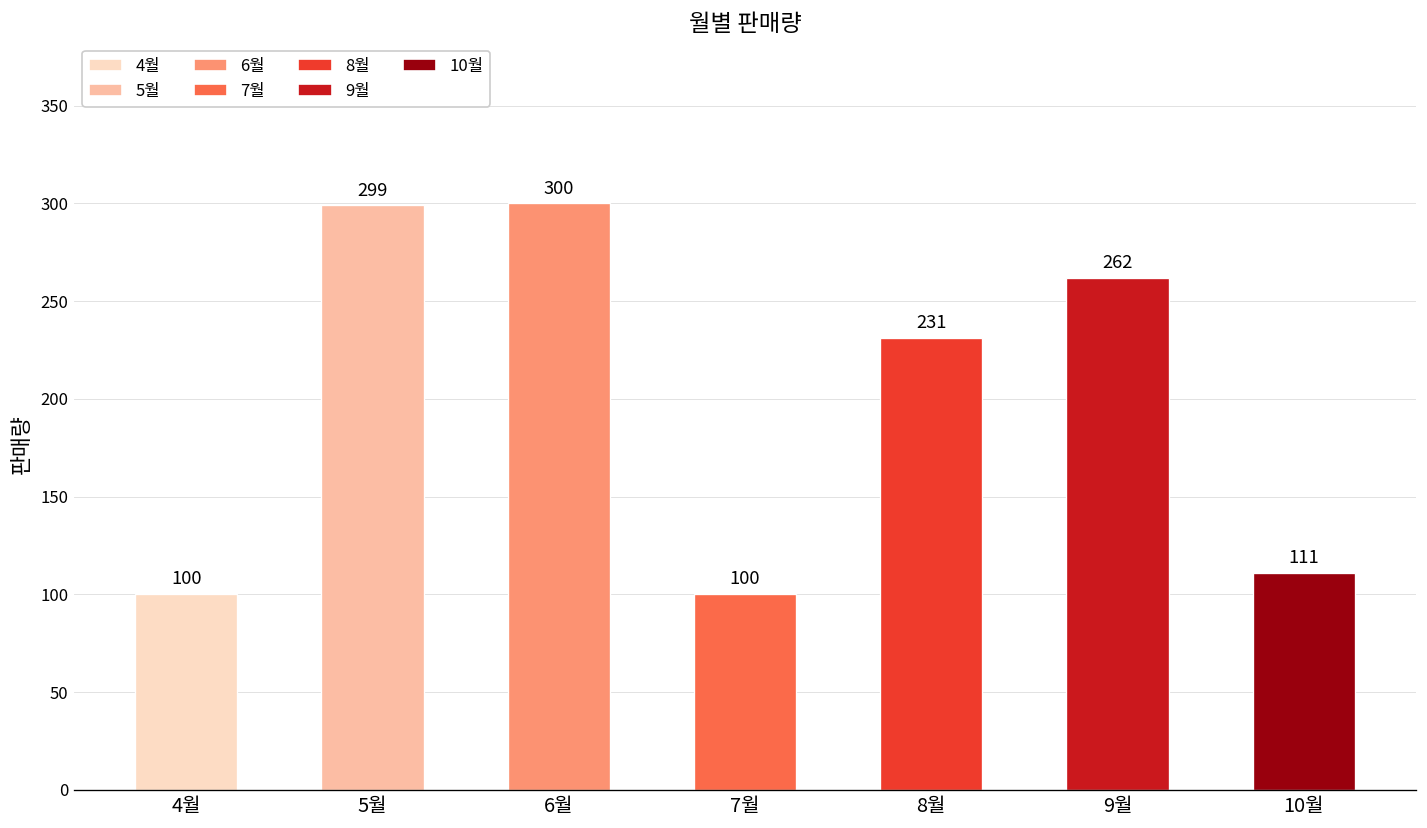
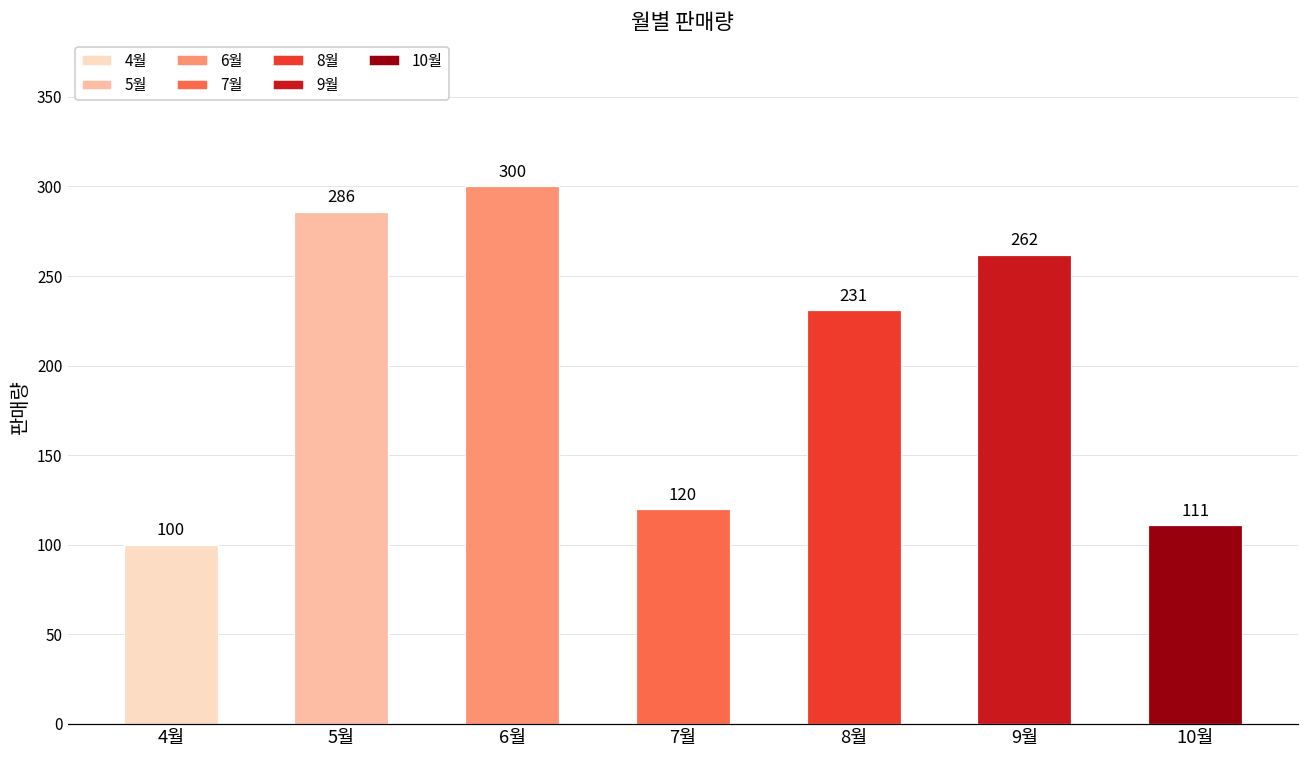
  {
    "4월": 100,
-   "5월": 299,
+   "5월": 286,
    "6월": 300,
-   "7월": 100,
+   "7월": 120,
    "8월": 231,
    "9월": 262,
    "10월": 111
  }
